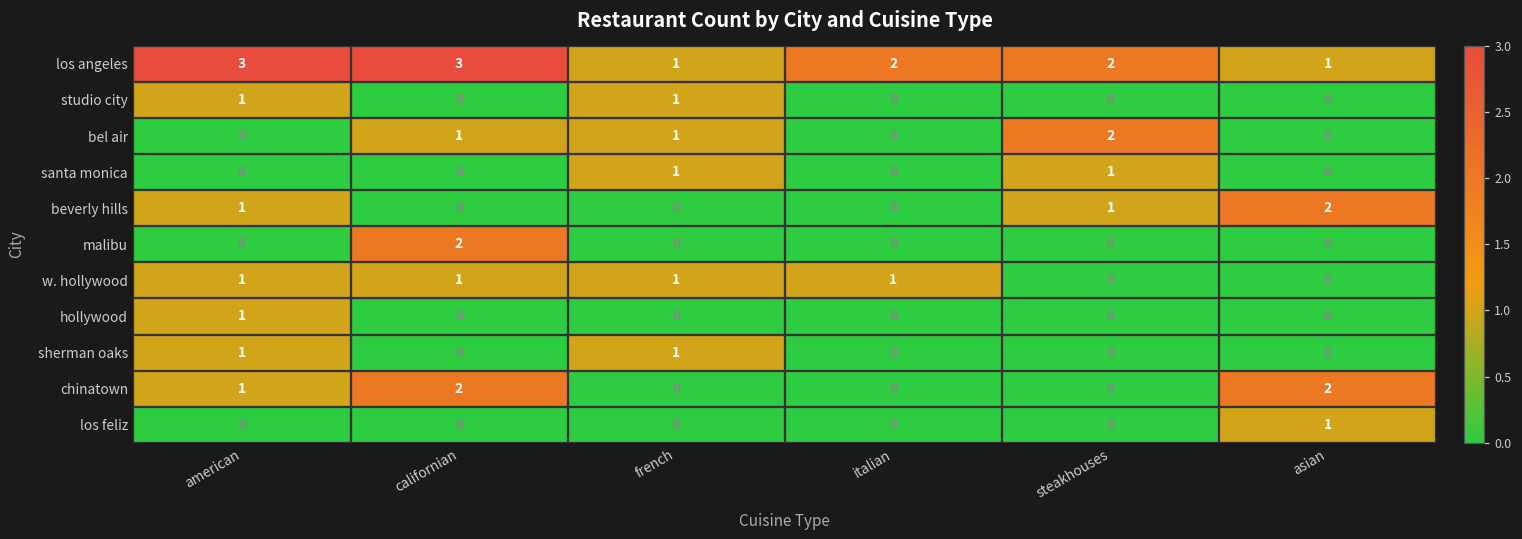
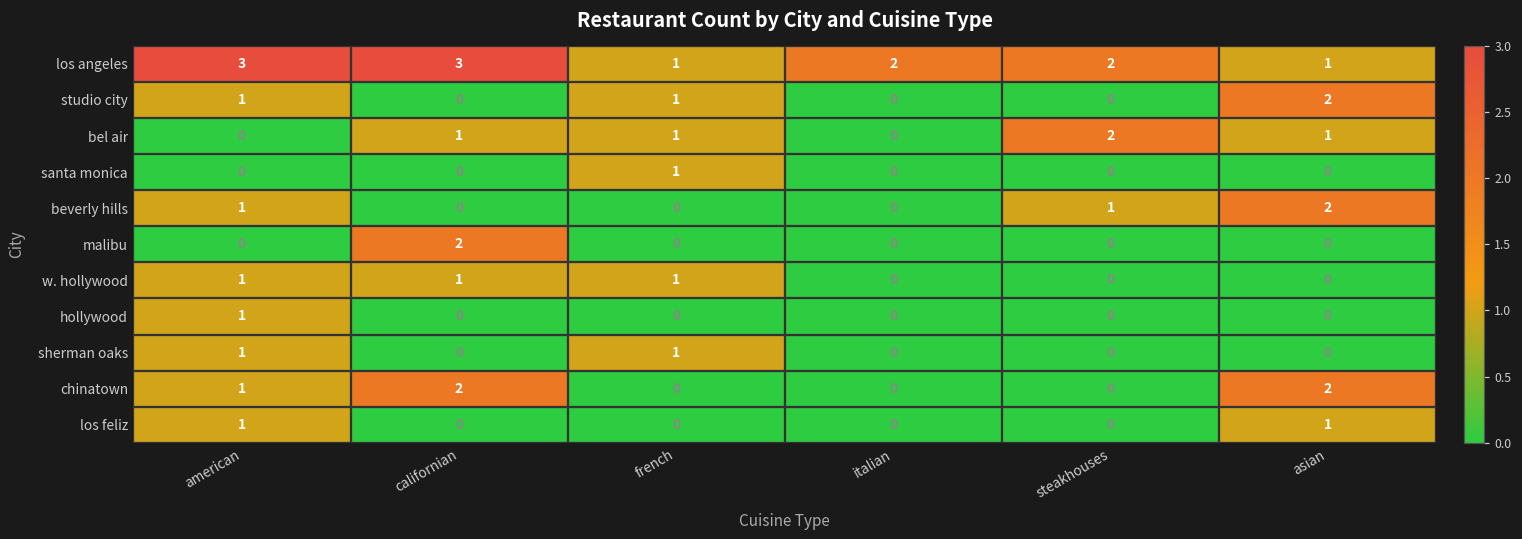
  {
    "los angeles": {
      "american": 3,
      "californian": 3,
      "french": 1,
      "italian": 2,
      "steakhouses": 2,
      "asian": 1
    },
    "studio city": {
      "american": 1,
      "californian": 0,
      "french": 1,
      "italian": 0,
      "steakhouses": 0,
-     "asian": 0
+     "asian": 2
    },
    "bel air": {
      "american": 0,
      "californian": 1,
      "french": 1,
      "italian": 0,
      "steakhouses": 2,
-     "asian": 0
+     "asian": 1
    },
    "santa monica": {
      "american": 0,
      "californian": 0,
      "french": 1,
      "italian": 0,
-     "steakhouses": 1,
+     "steakhouses": 0,
      "asian": 0
    },
    "beverly hills": {
      "american": 1,
      "californian": 0,
      "french": 0,
      "italian": 0,
      "steakhouses": 1,
      "asian": 2
    },
    "malibu": {
      "american": 0,
      "californian": 2,
      "french": 0,
      "italian": 0,
      "steakhouses": 0,
      "asian": 0
    },
    "w. hollywood": {
      "american": 1,
      "californian": 1,
      "french": 1,
-     "italian": 1,
+     "italian": 0,
      "steakhouses": 0,
      "asian": 0
    },
    "hollywood": {
      "american": 1,
      "californian": 0,
      "french": 0,
      "italian": 0,
      "steakhouses": 0,
      "asian": 0
    },
    "sherman oaks": {
      "american": 1,
      "californian": 0,
      "french": 1,
      "italian": 0,
      "steakhouses": 0,
      "asian": 0
    },
    "chinatown": {
      "american": 1,
      "californian": 2,
      "french": 0,
      "italian": 0,
      "steakhouses": 0,
      "asian": 2
    },
    "los feliz": {
-     "american": 0,
+     "american": 1,
      "californian": 0,
      "french": 0,
      "italian": 0,
      "steakhouses": 0,
      "asian": 1
    }
  }
